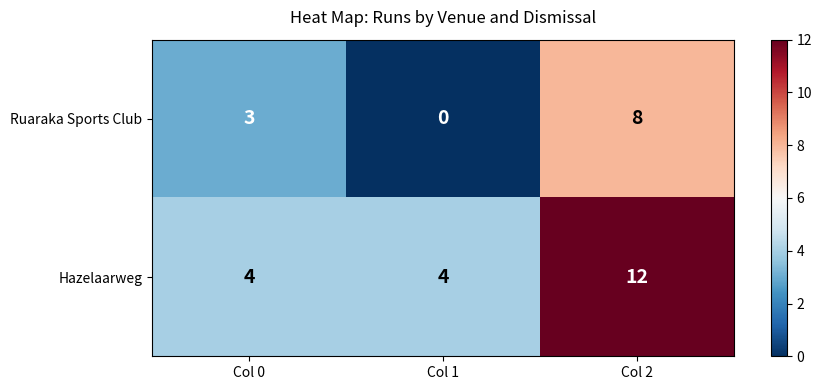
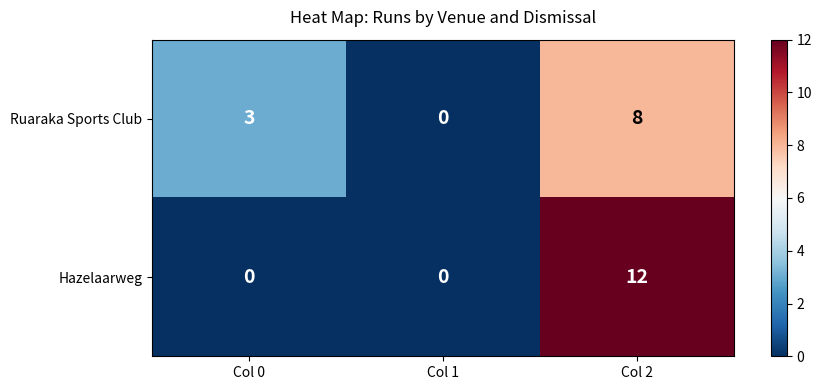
  {
    "Ruaraka Sports Club": {
      "Col 0": 3,
      "Col 1": 0,
      "Col 2": 8
    },
    "Hazelaarweg": {
-     "Col 0": 4,
-     "Col 1": 4,
+     "Col 0": 0,
+     "Col 1": 0,
      "Col 2": 12
    }
  }
